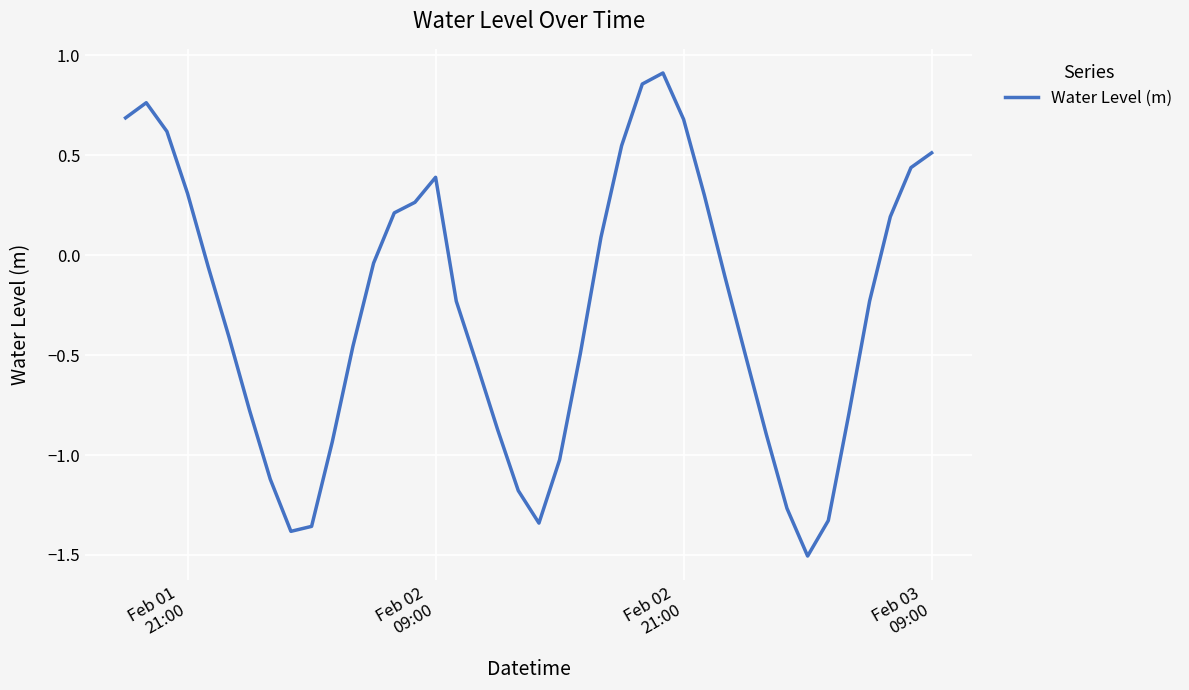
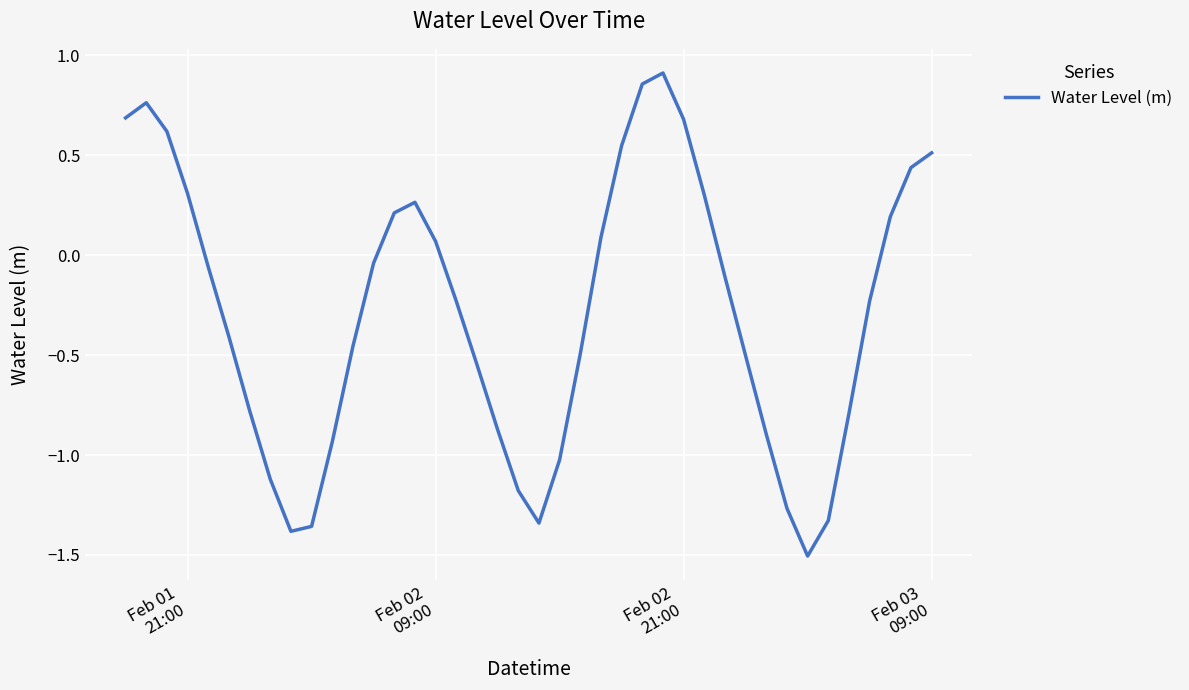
  {
    "Feb 01 21:00": 0.31,
-   "Feb 02 09:00": 0.39,
+   "Feb 02 09:00": 0.07,
    "Feb 02 21:00": 0.68,
    "Feb 03 09:00": 0.51
  }
